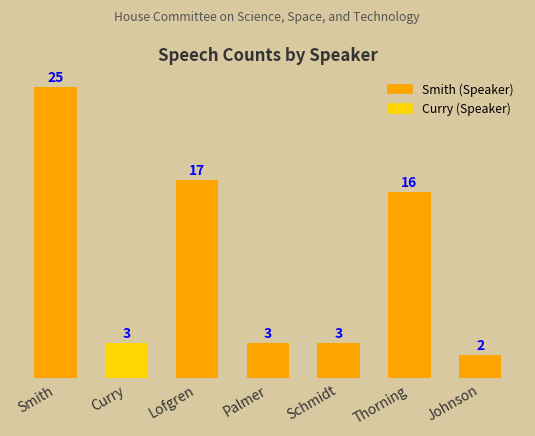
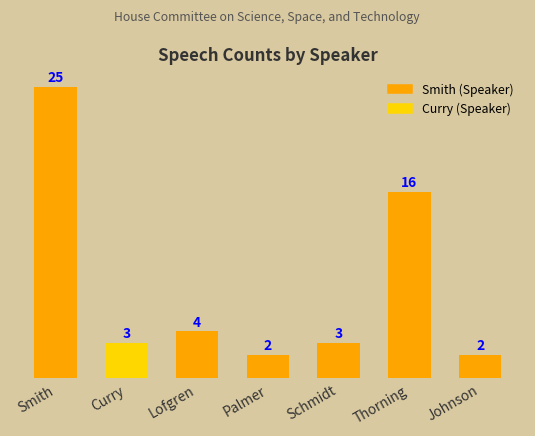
  {
    "Smith": 25,
    "Curry": 3,
-   "Lofgren": 17,
-   "Palmer": 3,
+   "Lofgren": 4,
+   "Palmer": 2,
    "Schmidt": 3,
    "Thorning": 16,
    "Johnson": 2
  }
